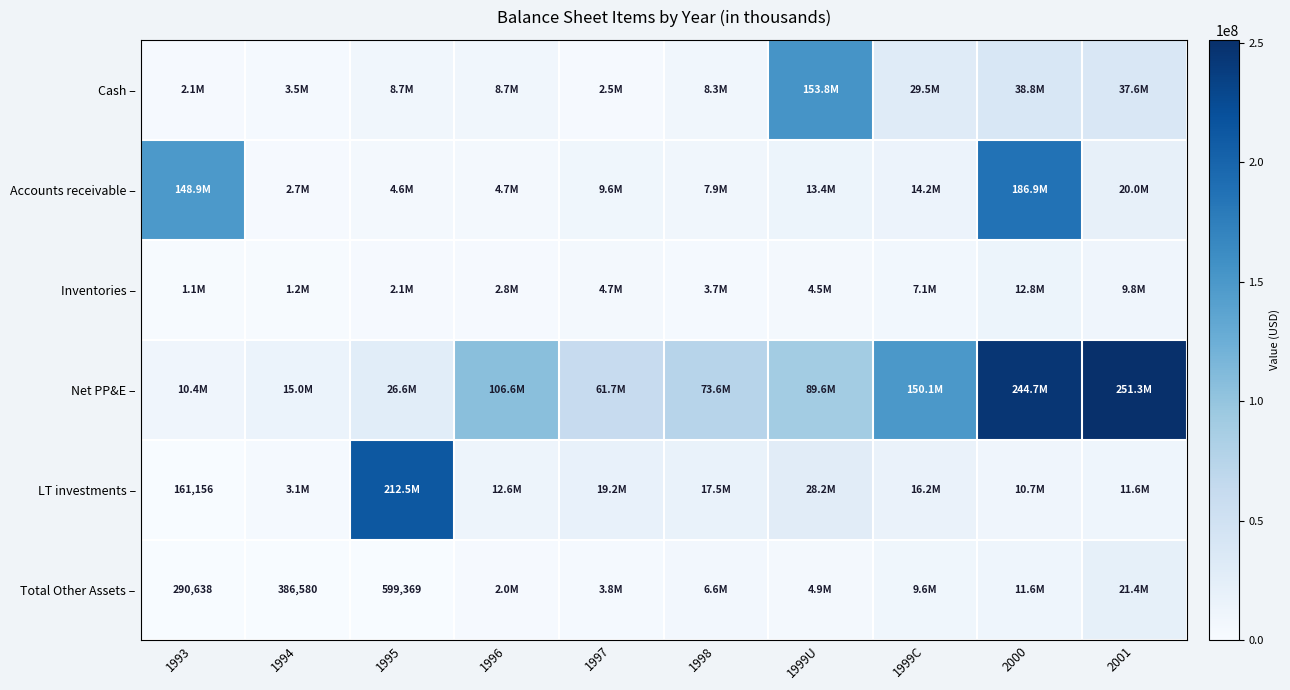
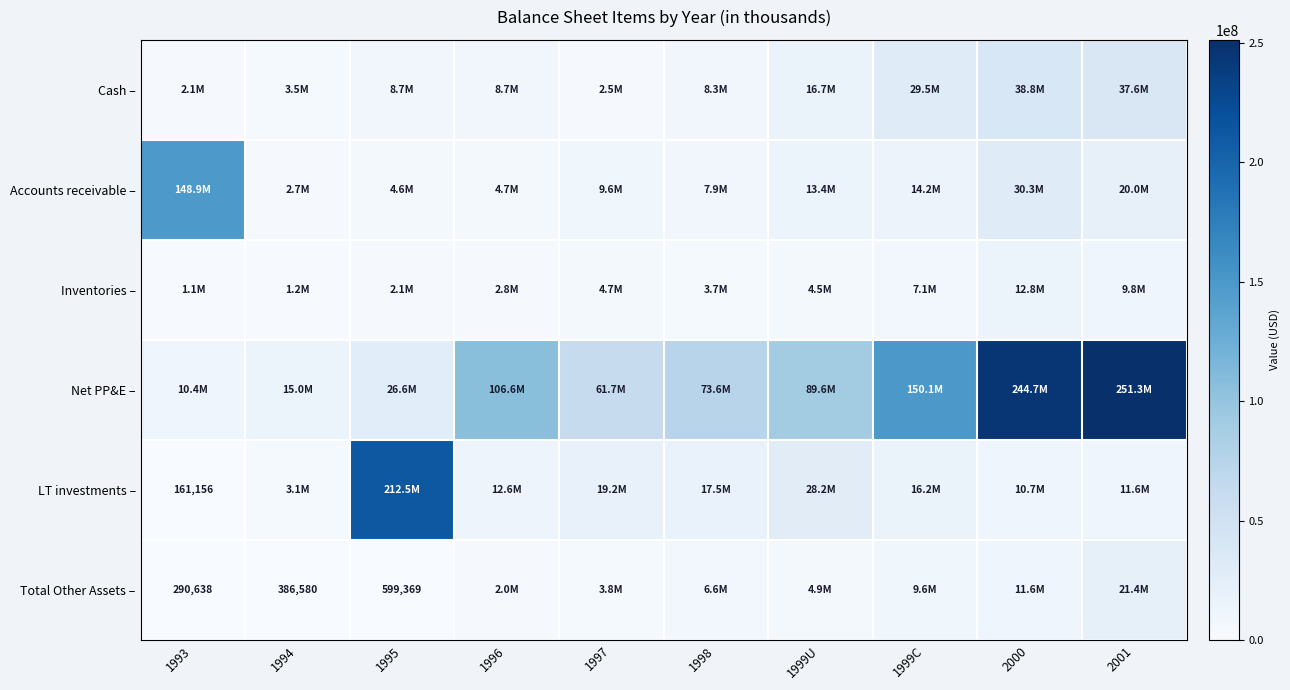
  {
    "Cash –": {
      "1993": "2.1M",
      "1994": "3.5M",
      "1995": "8.7M",
      "1996": "8.7M",
      "1997": "2.5M",
      "1998": "8.3M",
-     "1999U": "153.8M",
+     "1999U": "16.7M",
      "1999C": "29.5M",
      "2000": "38.8M",
      "2001": "37.6M"
    },
    "Accounts receivable –": {
      "1993": "148.9M",
      "1994": "2.7M",
      "1995": "4.6M",
      "1996": "4.7M",
      "1997": "9.6M",
      "1998": "7.9M",
      "1999U": "13.4M",
      "1999C": "14.2M",
-     "2000": "186.9M",
+     "2000": "30.3M",
      "2001": "20.0M"
    },
    "Inventories –": {
      "1993": "1.1M",
      "1994": "1.2M",
      "1995": "2.1M",
      "1996": "2.8M",
      "1997": "4.7M",
      "1998": "3.7M",
      "1999U": "4.5M",
      "1999C": "7.1M",
      "2000": "12.8M",
      "2001": "9.8M"
    },
    "Net PP&E –": {
      "1993": "10.4M",
      "1994": "15.0M",
      "1995": "26.6M",
      "1996": "106.6M",
      "1997": "61.7M",
      "1998": "73.6M",
      "1999U": "89.6M",
      "1999C": "150.1M",
      "2000": "244.7M",
      "2001": "251.3M"
    },
    "LT investments –": {
      "1993": "161,156",
      "1994": "3.1M",
      "1995": "212.5M",
      "1996": "12.6M",
      "1997": "19.2M",
      "1998": "17.5M",
      "1999U": "28.2M",
      "1999C": "16.2M",
      "2000": "10.7M",
      "2001": "11.6M"
    },
    "Total Other Assets –": {
      "1993": "290,638",
      "1994": "386,580",
      "1995": "599,369",
      "1996": "2.0M",
      "1997": "3.8M",
      "1998": "6.6M",
      "1999U": "4.9M",
      "1999C": "9.6M",
      "2000": "11.6M",
      "2001": "21.4M"
    }
  }
